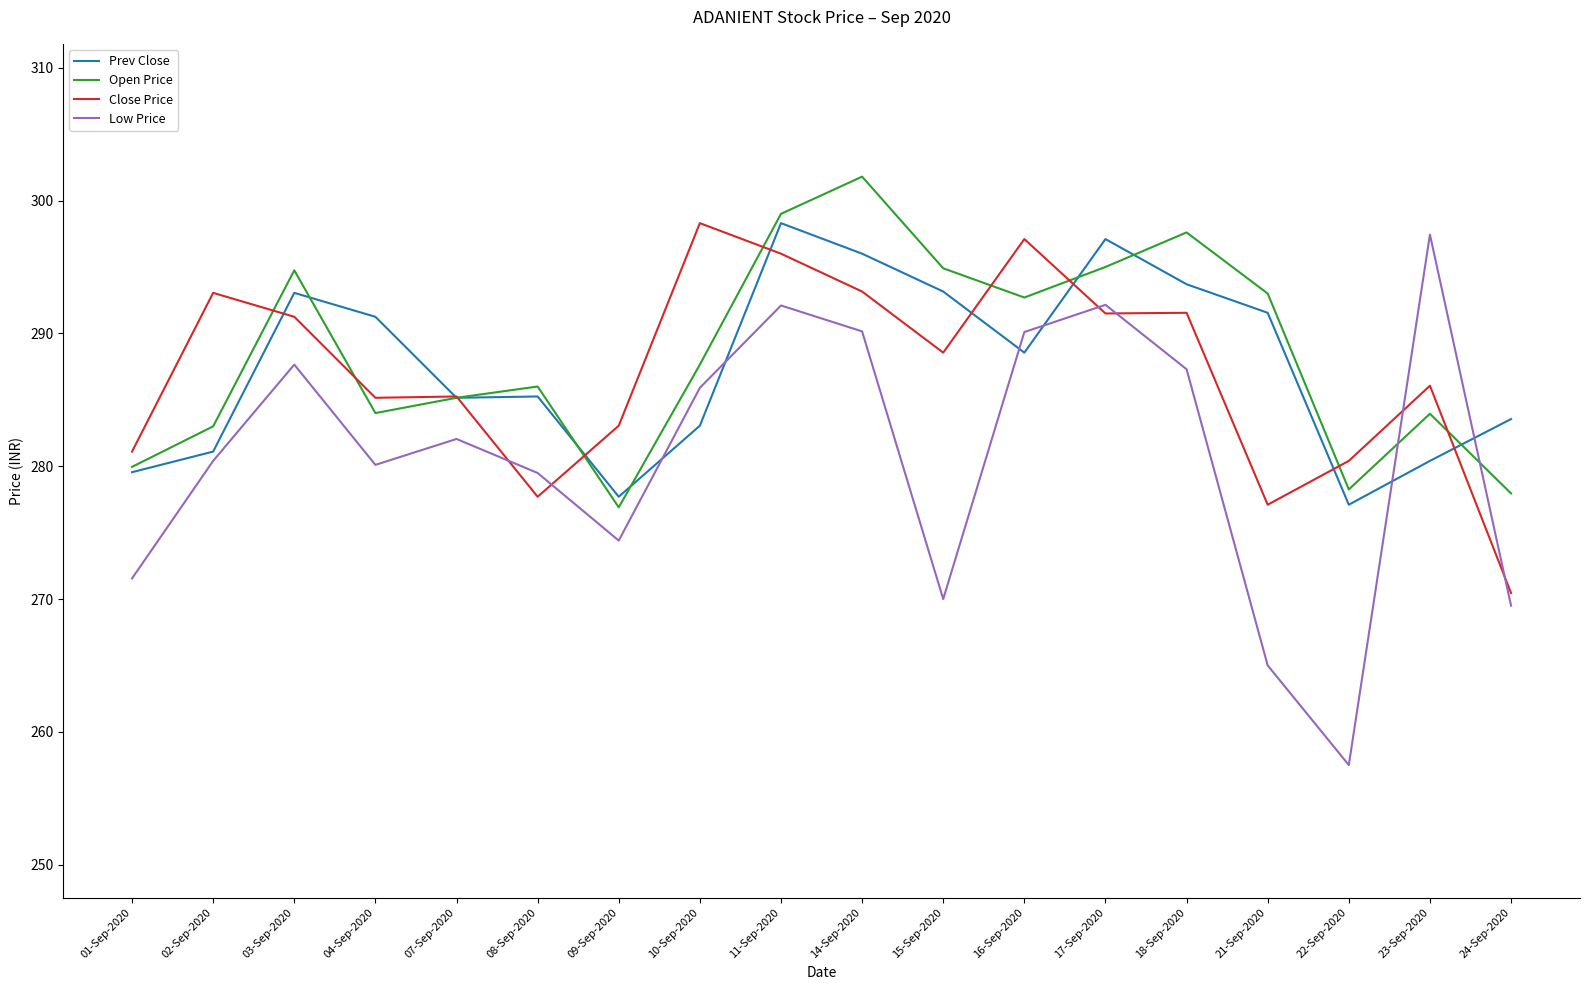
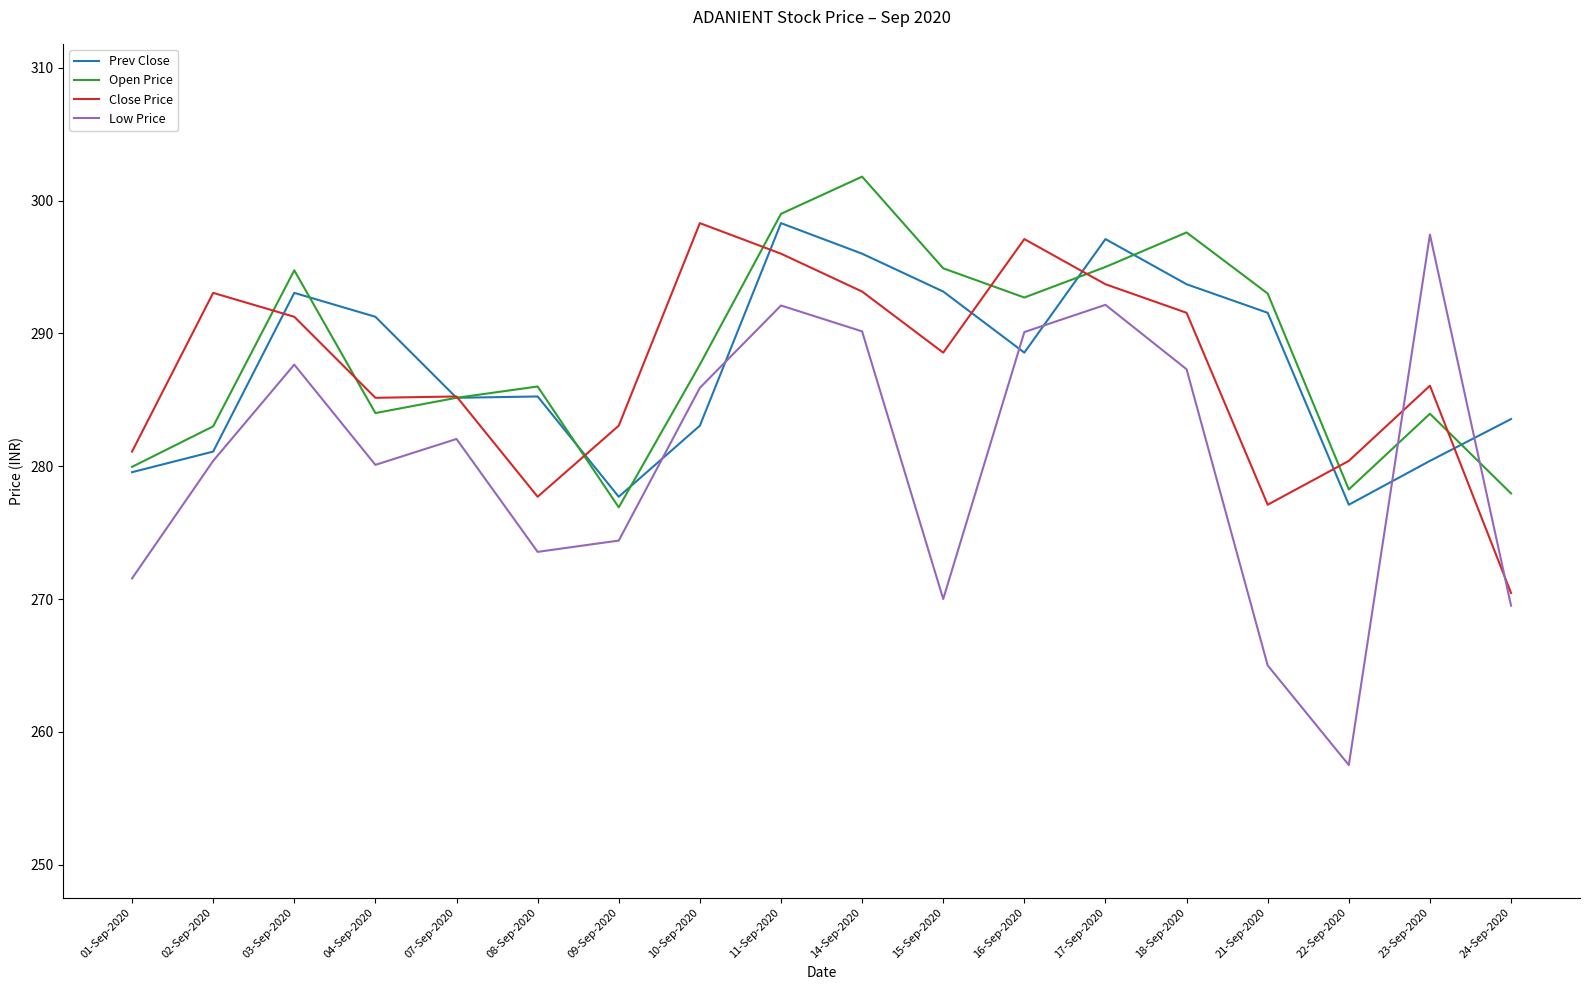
  {
    "Prev Close": {
      "01-Sep-2020": 279.6,
      "02-Sep-2020": 281.1,
      "03-Sep-2020": 293.1,
      "04-Sep-2020": 291.3,
      "08-Sep-2020": 285.3,
      "09-Sep-2020": 277.7,
      "10-Sep-2020": 283.1,
      "11-Sep-2020": 298.3,
      "14-Sep-2020": 296.0,
      "15-Sep-2020": 293.2,
      "16-Sep-2020": 288.6,
      "17-Sep-2020": 297.1,
      "18-Sep-2020": 293.7,
      "21-Sep-2020": 291.6,
      "22-Sep-2020": 277.1,
      "23-Sep-2020": 280.4,
      "24-Sep-2020": 283.6
    },
    "Open Price": {
      "01-Sep-2020": 280.0,
      "02-Sep-2020": 283.0,
      "03-Sep-2020": 294.8,
      "04-Sep-2020": 284.0,
      "08-Sep-2020": 286.0,
      "09-Sep-2020": 276.9,
      "10-Sep-2020": 287.7,
      "11-Sep-2020": 299.0,
      "14-Sep-2020": 301.8,
      "15-Sep-2020": 294.9,
      "16-Sep-2020": 292.7,
      "17-Sep-2020": 295.0,
      "18-Sep-2020": 297.6,
      "21-Sep-2020": 293.0,
      "22-Sep-2020": 278.3,
      "23-Sep-2020": 284.0,
      "24-Sep-2020": 278.0
    },
    "Close Price": {
      "01-Sep-2020": 281.1,
      "02-Sep-2020": 293.1,
      "03-Sep-2020": 291.3,
      "04-Sep-2020": 285.2,
      "08-Sep-2020": 277.7,
      "09-Sep-2020": 283.1,
      "10-Sep-2020": 298.3,
      "11-Sep-2020": 296.0,
      "14-Sep-2020": 293.2,
      "15-Sep-2020": 288.6,
      "16-Sep-2020": 297.1,
-     "17-Sep-2020": 291.5,
+     "17-Sep-2020": 293.7,
      "18-Sep-2020": 291.6,
      "21-Sep-2020": 277.1,
      "22-Sep-2020": 280.4,
      "23-Sep-2020": 286.1,
      "24-Sep-2020": 270.5
    },
    "Low Price": {
      "01-Sep-2020": 271.6,
      "02-Sep-2020": 280.4,
      "03-Sep-2020": 287.7,
      "04-Sep-2020": 280.1,
      "07-Sep-2020": 282.1,
-     "08-Sep-2020": 279.5,
+     "08-Sep-2020": 273.6,
      "09-Sep-2020": 274.4,
      "10-Sep-2020": 285.9,
      "11-Sep-2020": 292.1,
      "14-Sep-2020": 290.2,
      "15-Sep-2020": 270.0,
      "16-Sep-2020": 290.1,
      "17-Sep-2020": 292.2,
      "18-Sep-2020": 287.3,
      "21-Sep-2020": 265.0,
      "22-Sep-2020": 257.5,
      "23-Sep-2020": 297.4,
      "24-Sep-2020": 269.5
    }
  }
